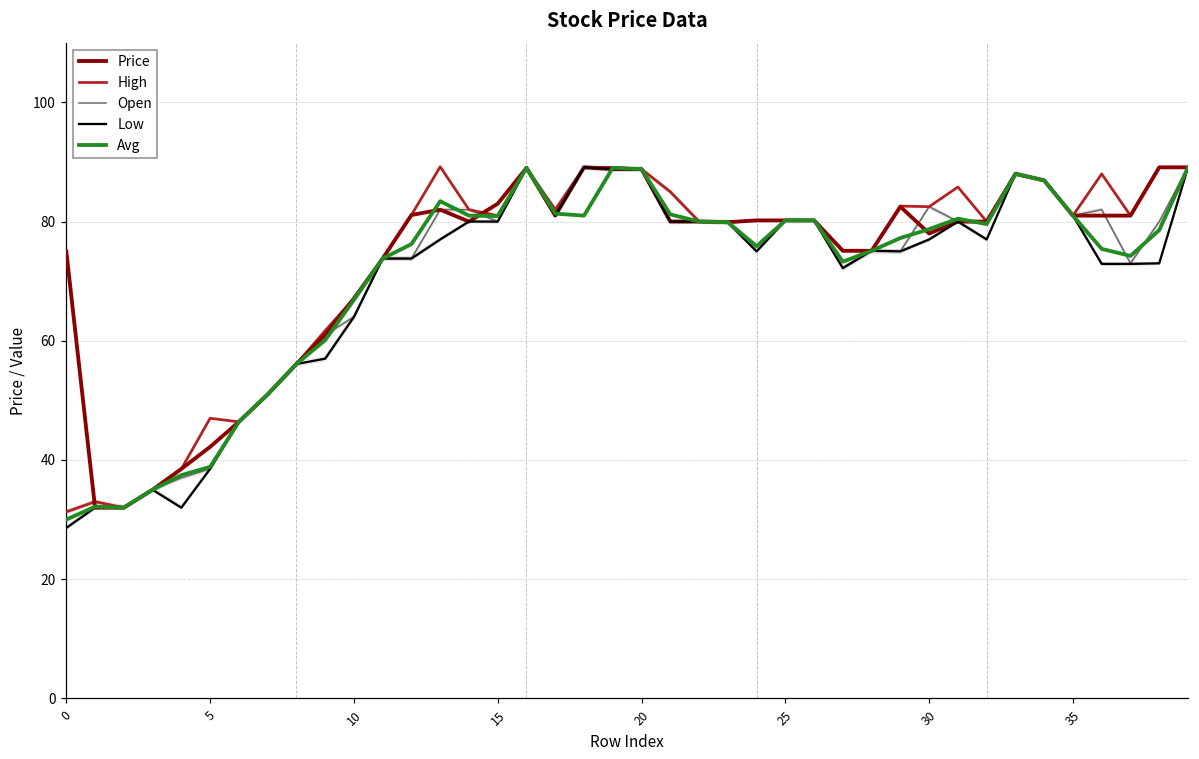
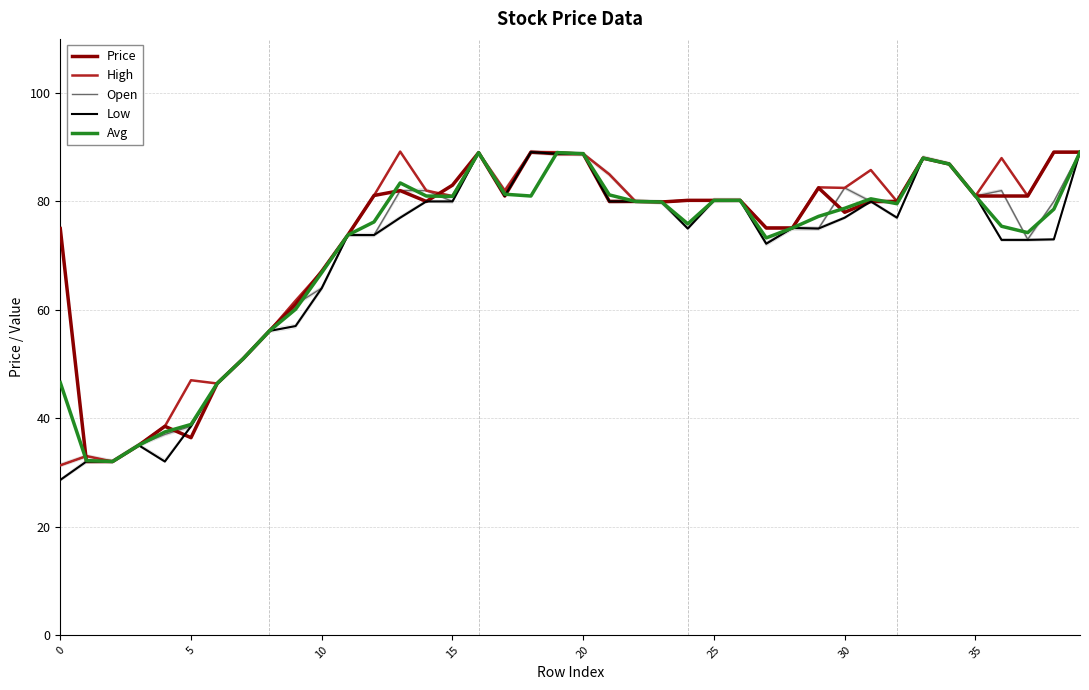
  {
    "Price": {
      "0": 75,
-     "5": 42,
+     "5": 36,
      "15": 83,
      "30": 78
    },
    "High": {
      "5": 47
    },
    "Avg": {
-     "0": 30,
+     "0": 47,
      "30": 79
    }
  }
